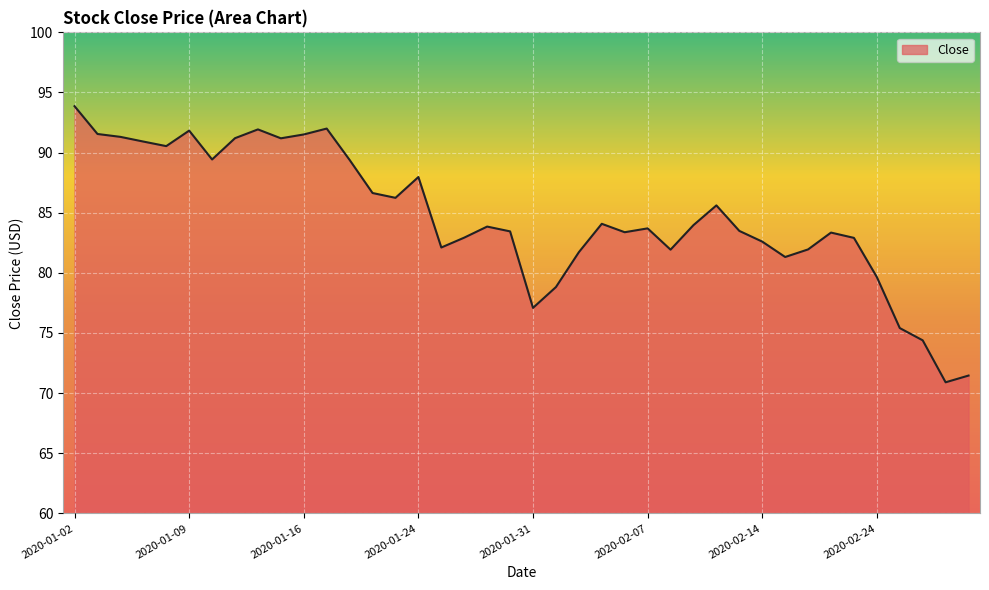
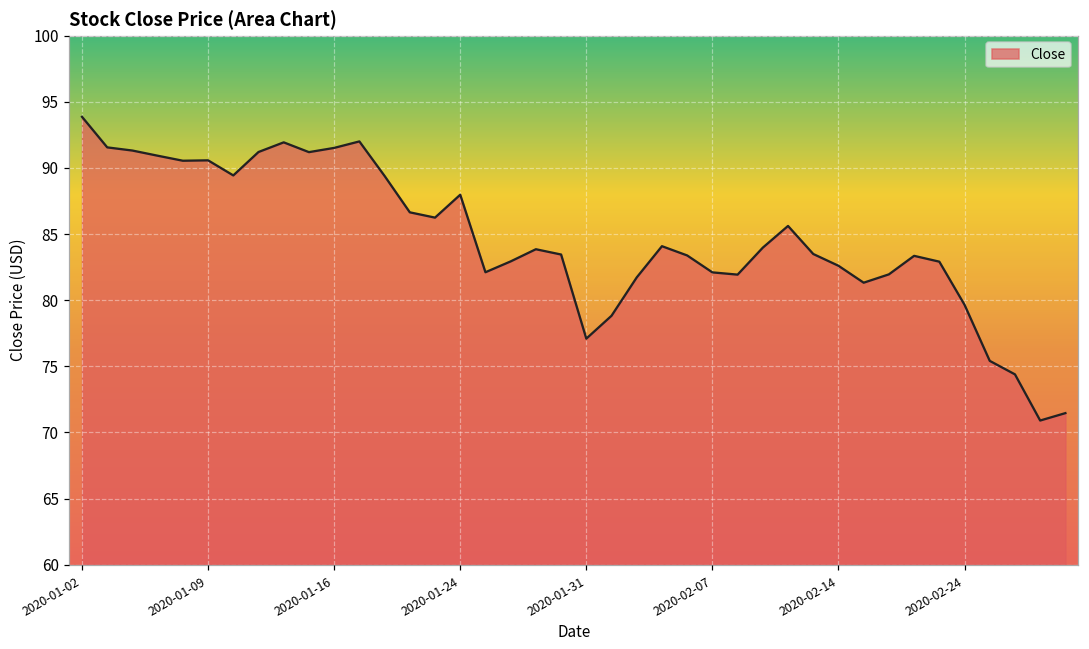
  {
    "2020-01-02": 93.9,
-   "2020-01-09": 91.8,
+   "2020-01-09": 90.6,
    "2020-01-16": 91.5,
    "2020-01-24": 88.0,
    "2020-01-31": 77.1,
-   "2020-02-07": 83.7,
+   "2020-02-07": 82.1,
    "2020-02-14": 82.6,
    "2020-02-24": 79.7
  }
